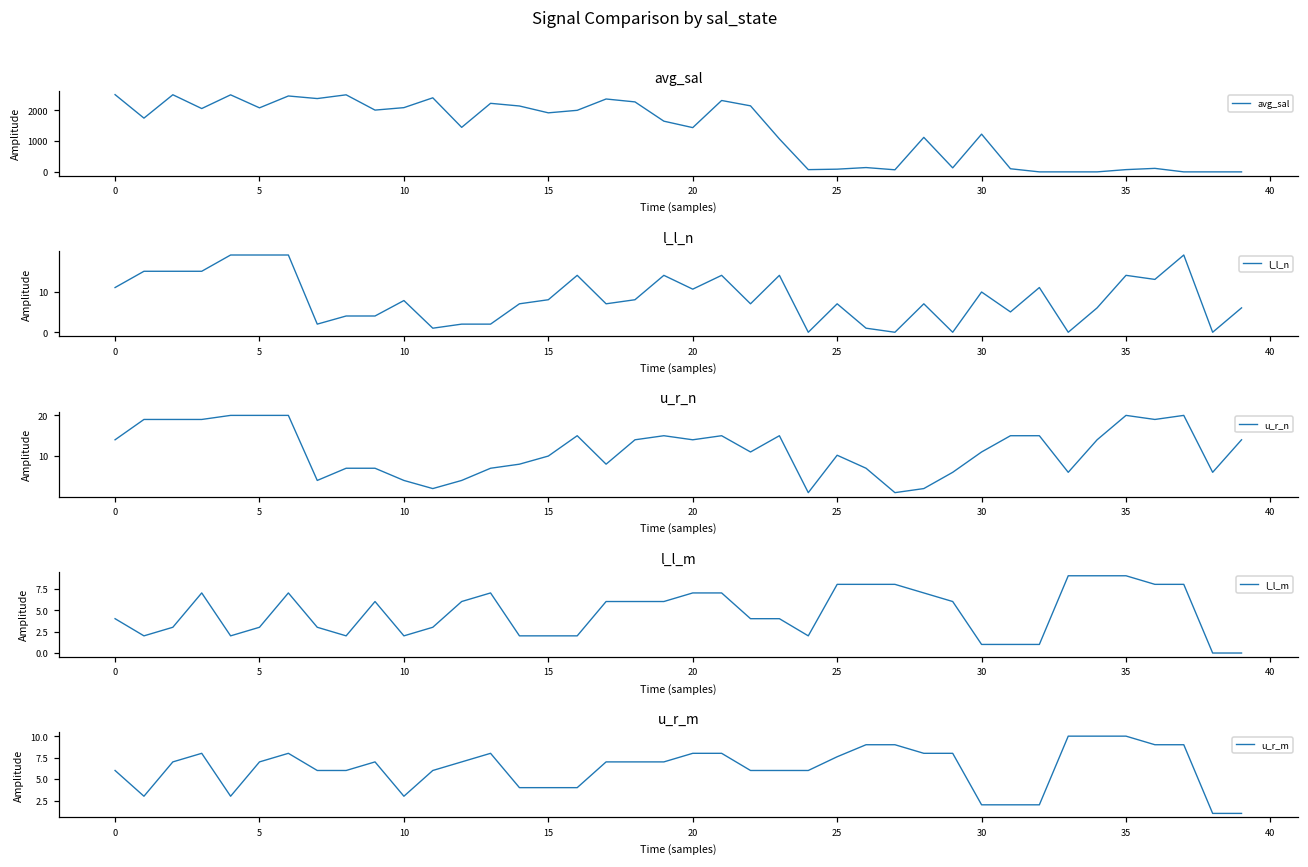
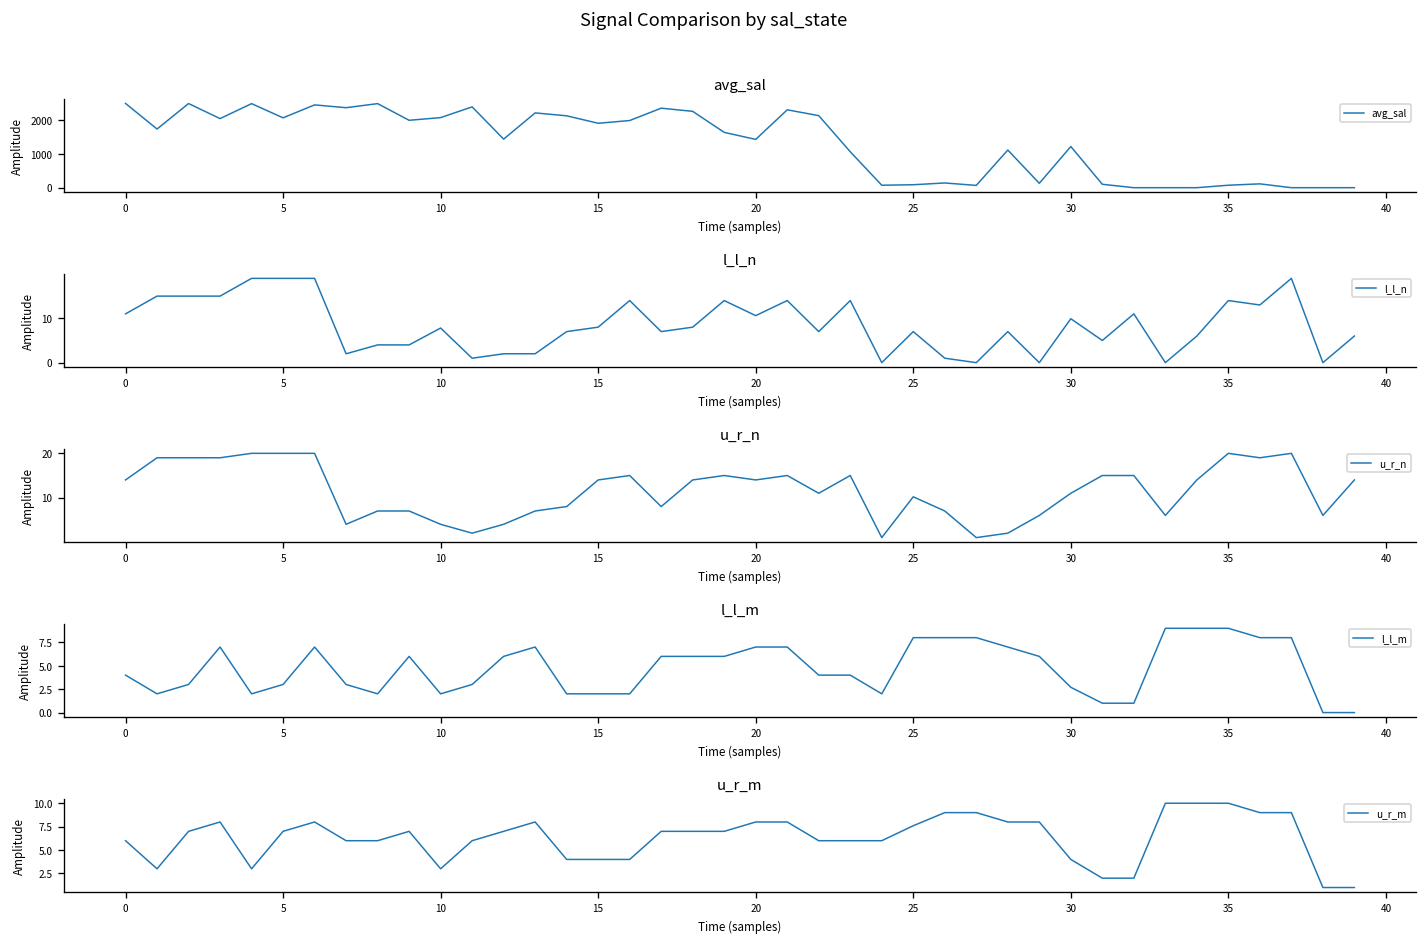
  {
    "avg_sal": {
      "0": 2500,
      "5": 2100,
      "10": 2100,
      "15": 1900,
      "20": 1400,
      "25": 100,
      "30": 1200,
      "35": 100
    },
    "l_l_n": {
      "0": 11,
      "5": 19,
      "10": 8,
      "15": 8,
      "20": 11,
      "25": 7,
      "30": 10,
      "35": 14
    },
    "u_r_n": {
      "0": 14,
      "5": 20,
      "10": 4,
-     "15": 10,
+     "15": 14,
      "20": 14,
      "25": 10,
      "30": 11,
      "35": 20
    },
    "l_l_m": {
      "0": 4,
      "5": 3,
      "10": 2,
      "15": 2,
      "20": 7,
      "25": 8,
-     "30": 1,
+     "30": 3,
      "35": 9
    },
    "u_r_m": {
      "0": 6,
      "5": 7,
      "10": 3,
      "15": 4,
      "20": 8,
      "25": 8,
-     "30": 2,
+     "30": 4,
      "35": 10
    }
  }
